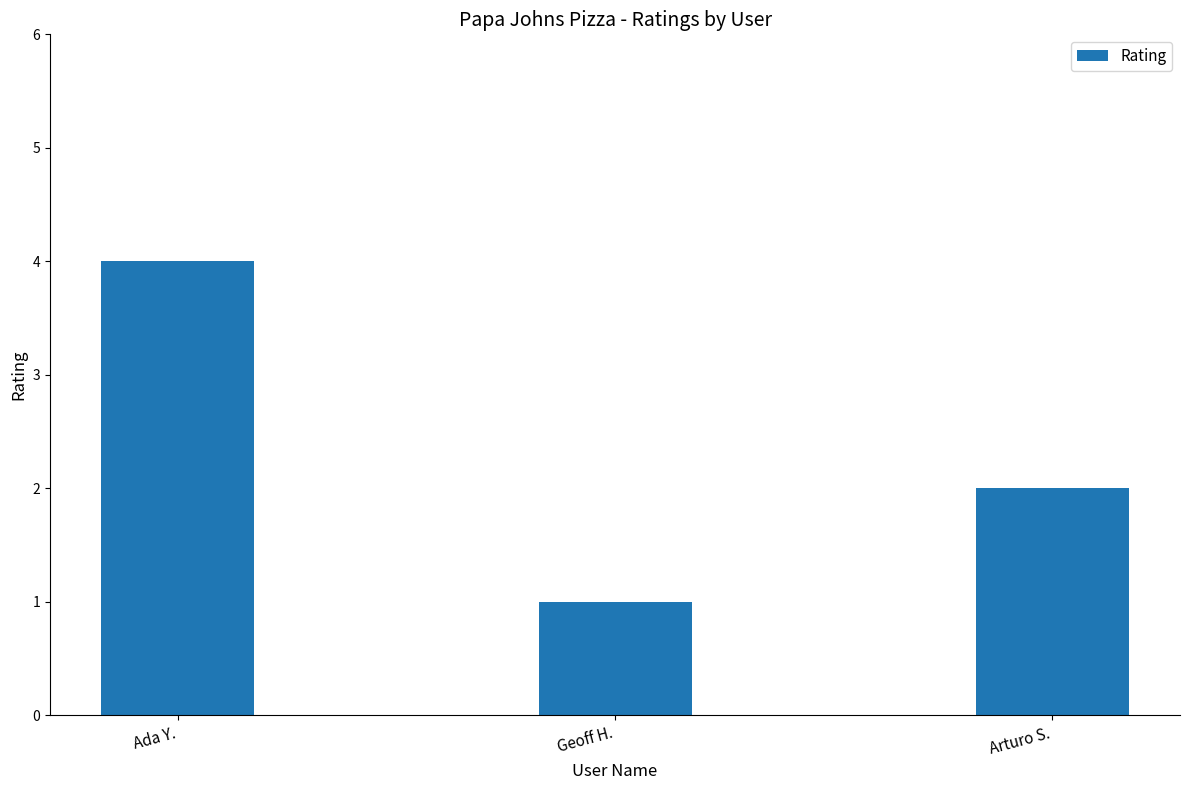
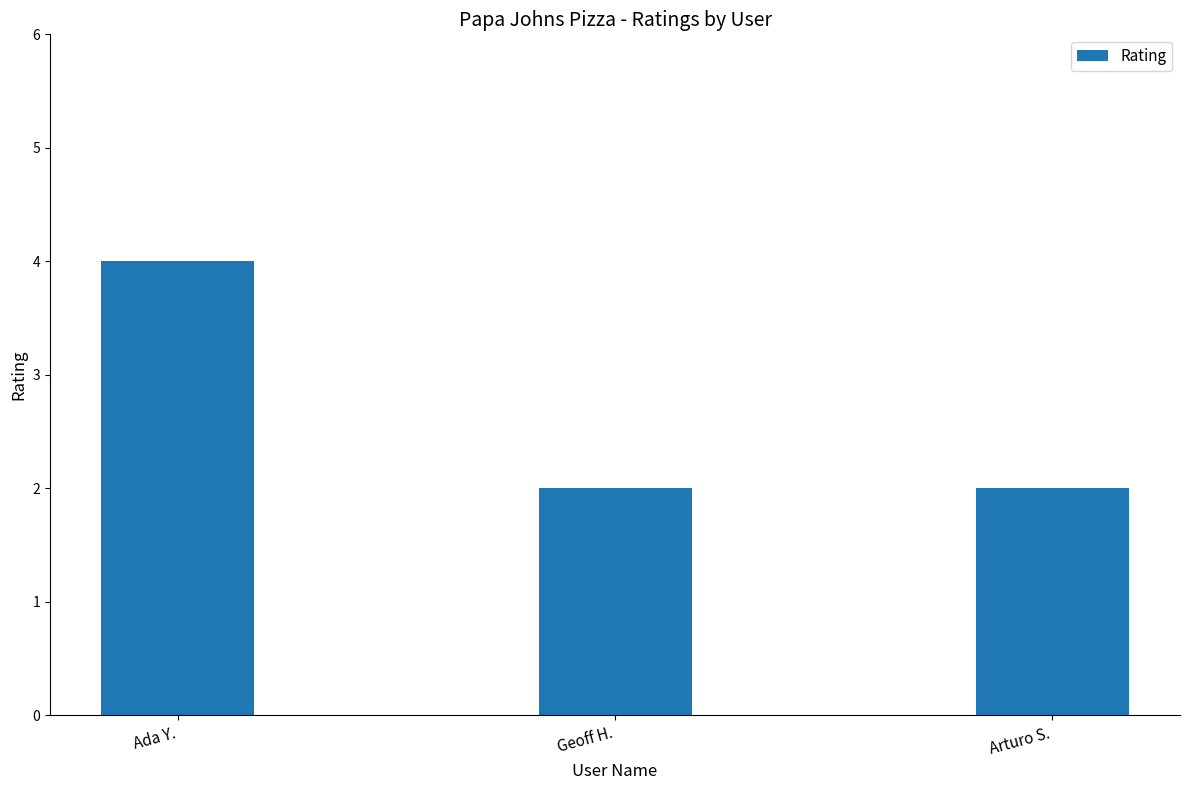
  {
    "Ada Y.": 4,
-   "Geoff H.": 1,
+   "Geoff H.": 2,
    "Arturo S.": 2
  }
